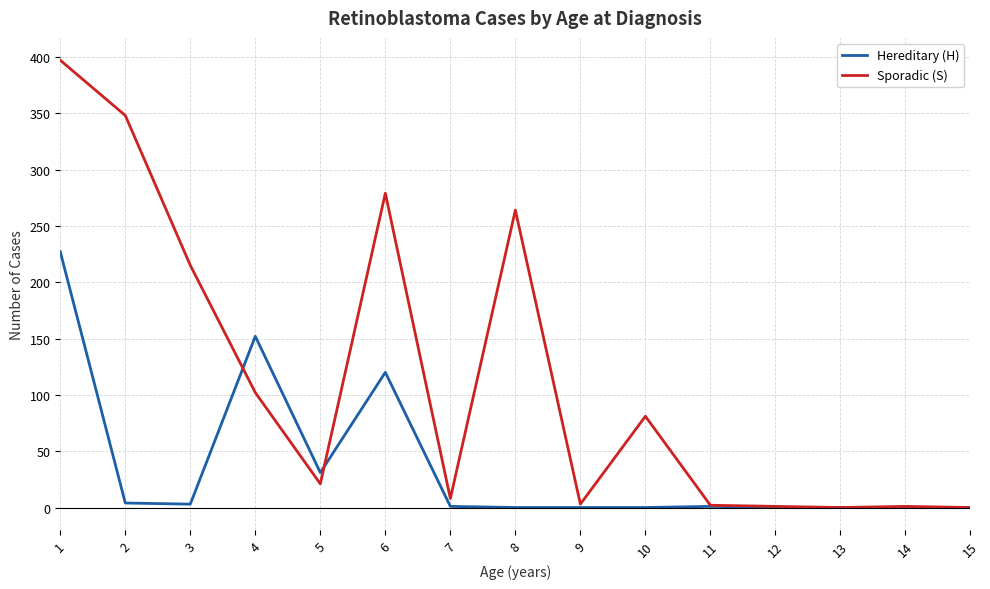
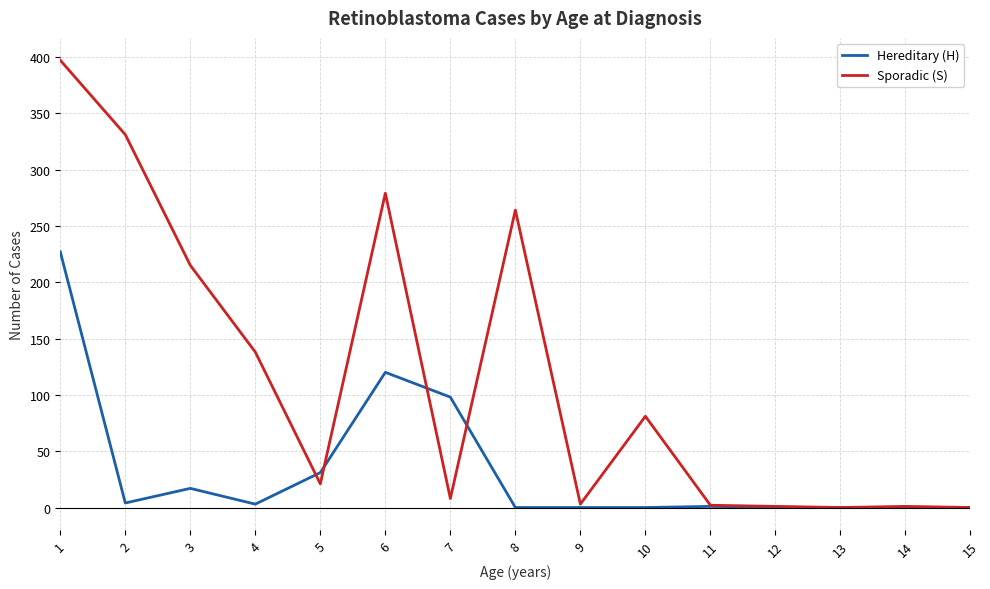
  {
    "Hereditary (H)": {
      "1": 227,
      "2": 4,
-     "3": 3,
-     "4": 152,
+     "3": 17,
+     "4": 3,
      "5": 31,
      "6": 120,
-     "7": 1,
+     "7": 98,
      "8": 0,
      "9": 0,
      "10": 0
    },
    "Sporadic (S)": {
      "1": 397,
-     "2": 348,
+     "2": 331,
      "3": 215,
-     "4": 102,
+     "4": 138,
      "5": 21,
      "6": 279,
      "7": 8,
      "8": 264,
      "9": 3,
      "10": 81
    }
  }
